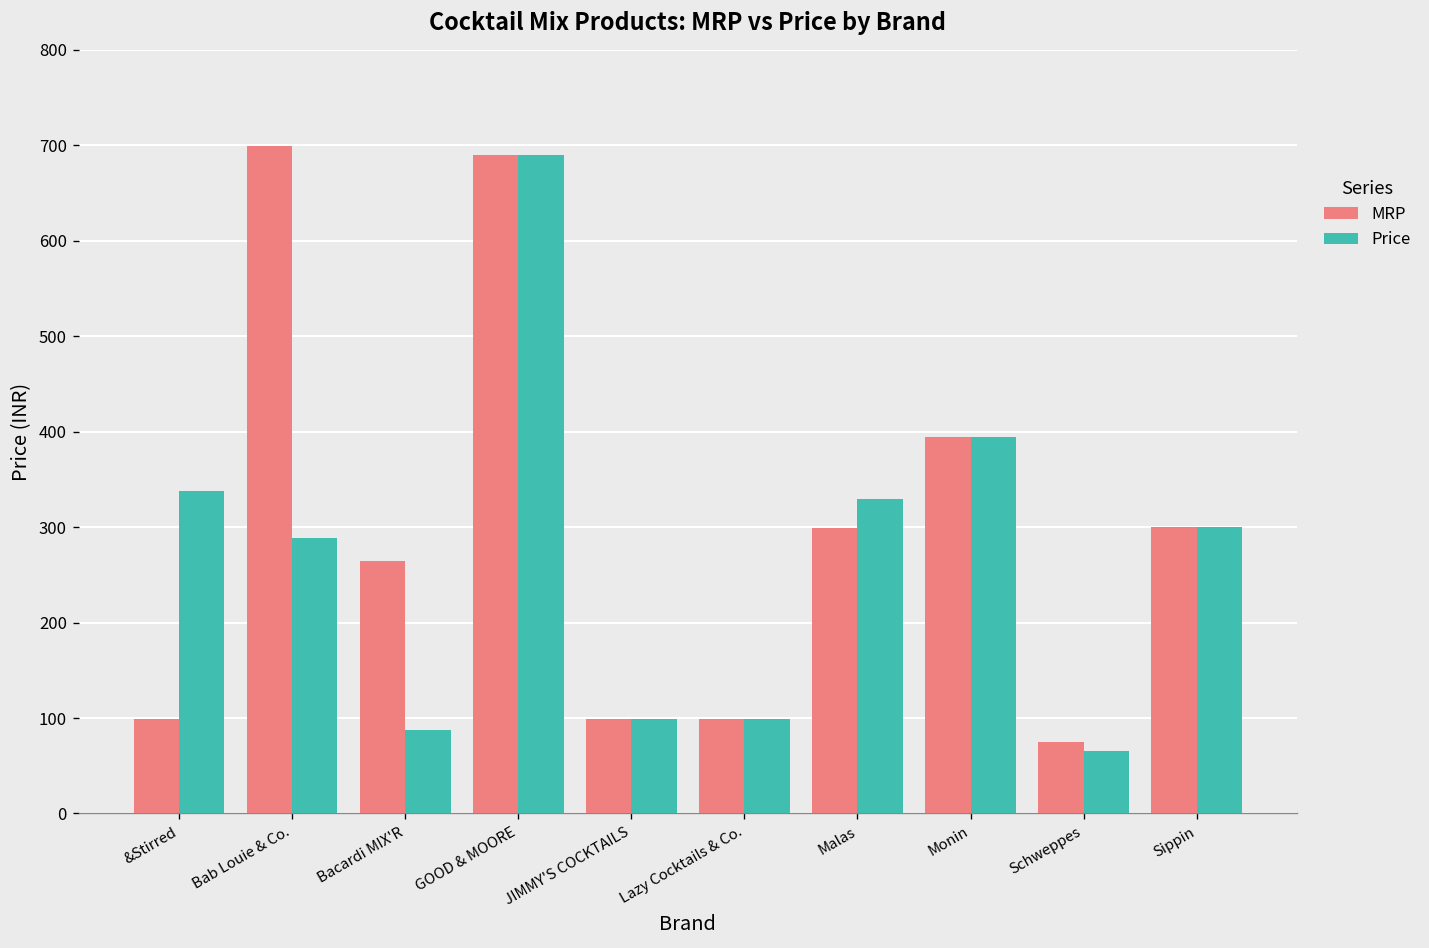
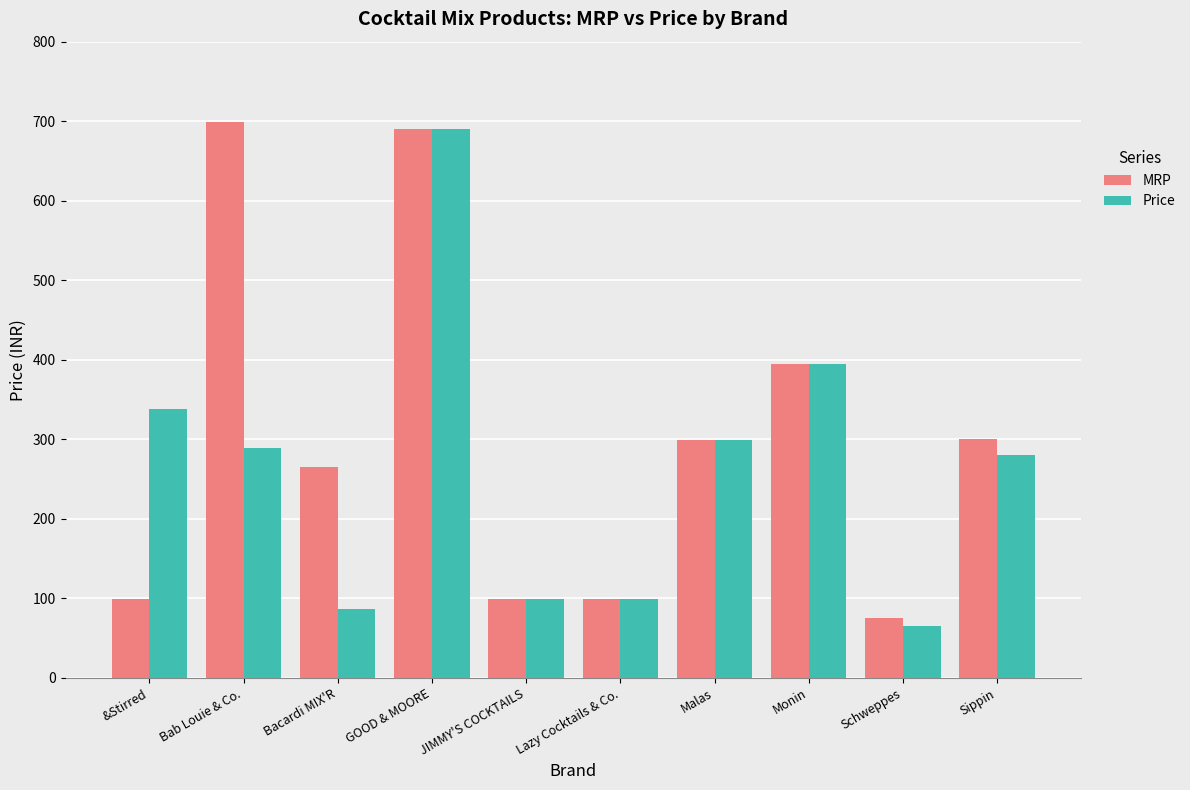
  {
    "MRP": {
      "&Stirred": 100,
      "Bab Louie & Co.": 700,
      "Bacardi MIX'R": 270,
      "GOOD & MOORE": 690,
      "JIMMY'S COCKTAILS": 100,
      "Lazy Cocktails & Co.": 100,
      "Malas": 300,
      "Monin": 400,
      "Schweppes": 80,
      "Sippin": 300
    },
    "Price": {
      "&Stirred": 340,
      "Bab Louie & Co.": 290,
      "Bacardi MIX'R": 90,
      "GOOD & MOORE": 690,
      "JIMMY'S COCKTAILS": 100,
      "Lazy Cocktails & Co.": 100,
-     "Malas": 330,
+     "Malas": 300,
      "Monin": 400,
      "Schweppes": 70,
-     "Sippin": 300
+     "Sippin": 280
    }
  }
